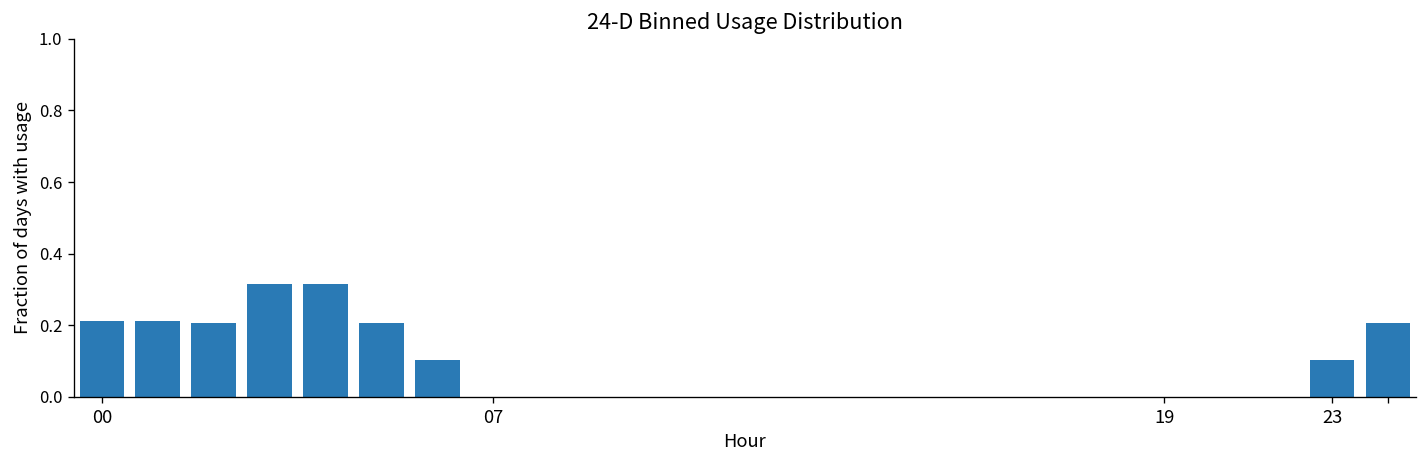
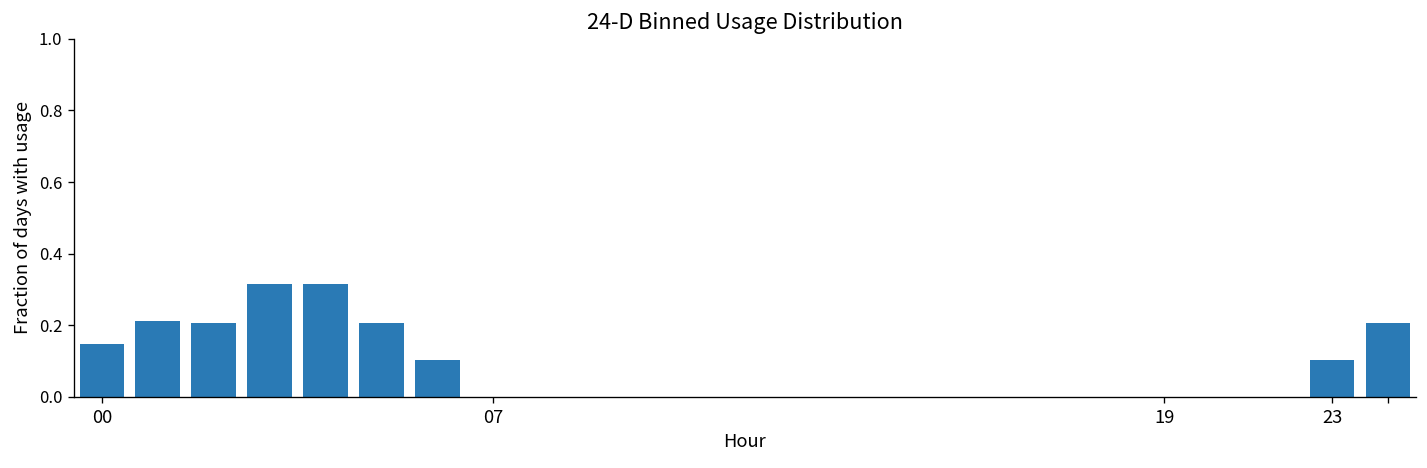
  {
-   "00": 0.21,
+   "00": 0.15,
    "07": 0.00,
    "19": 0.00
  }
